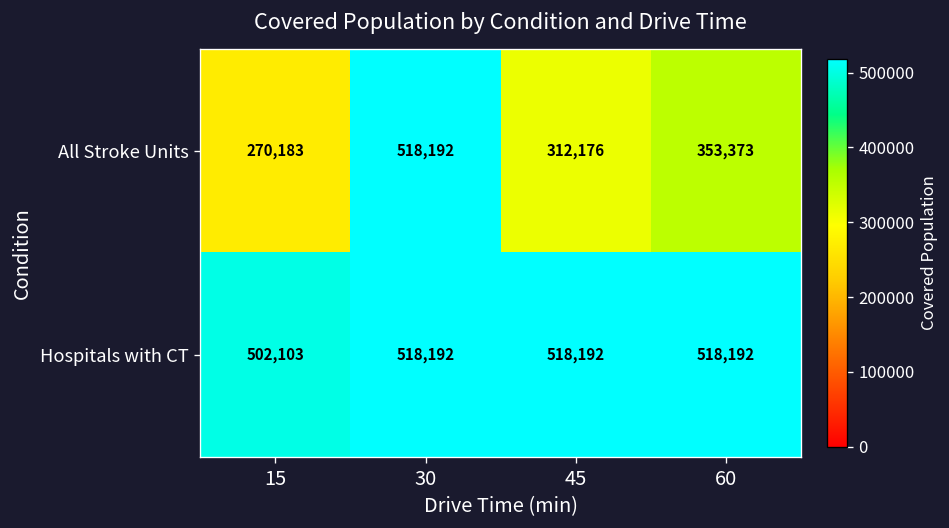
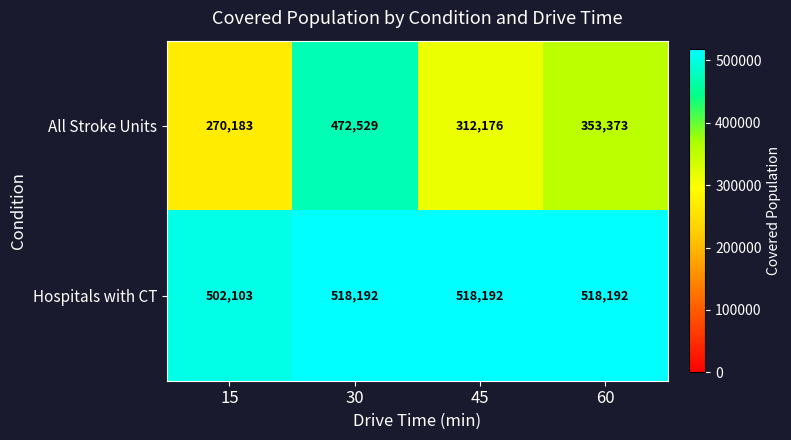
  {
    "All Stroke Units": {
      "15": "270,183",
-     "30": "518,192",
+     "30": "472,529",
      "45": "312,176",
      "60": "353,373"
    },
    "Hospitals with CT": {
      "15": "502,103",
      "30": "518,192",
      "45": "518,192",
      "60": "518,192"
    }
  }
